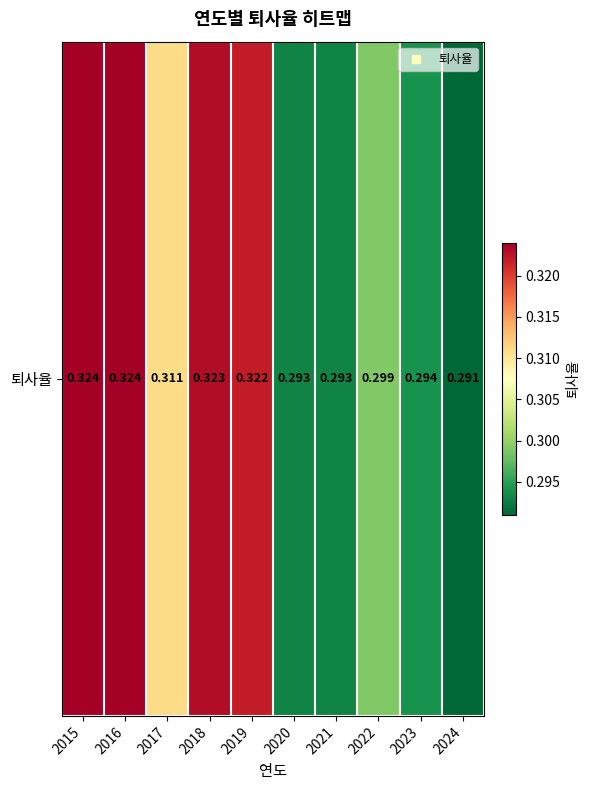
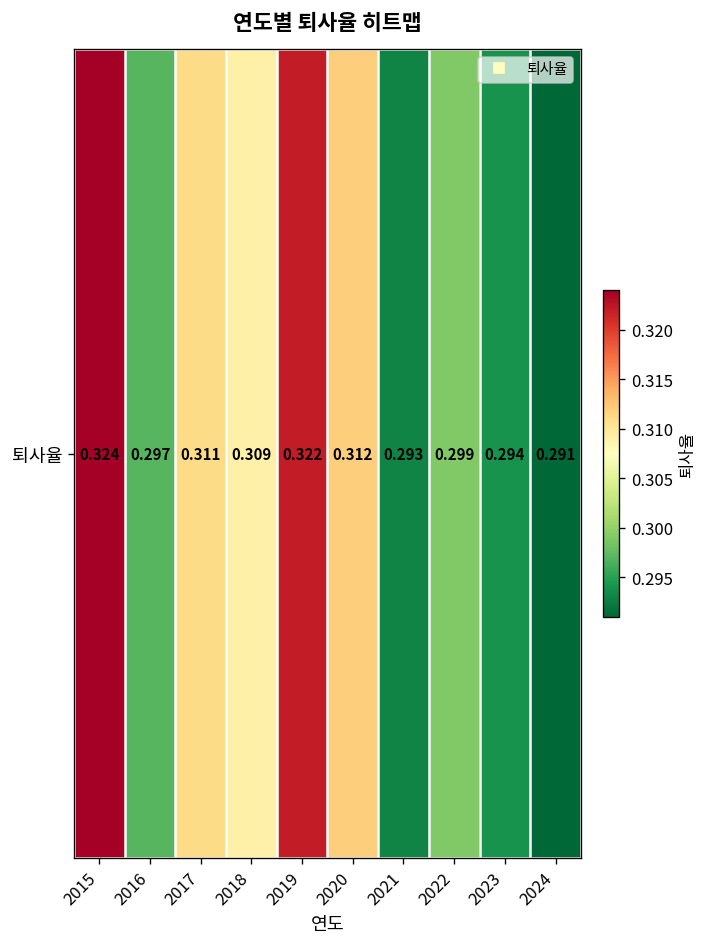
  {
    "퇴사율": {
      "2015": 0.324,
-     "2016": 0.324,
+     "2016": 0.297,
      "2017": 0.311,
-     "2018": 0.323,
+     "2018": 0.309,
      "2019": 0.322,
-     "2020": 0.293,
+     "2020": 0.312,
      "2021": 0.293,
      "2022": 0.299,
      "2023": 0.294,
      "2024": 0.291
    }
  }
